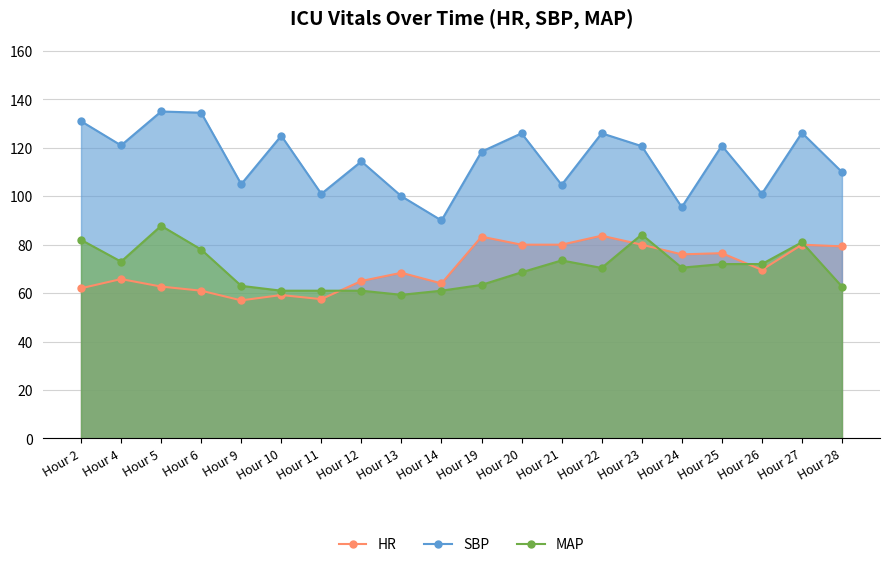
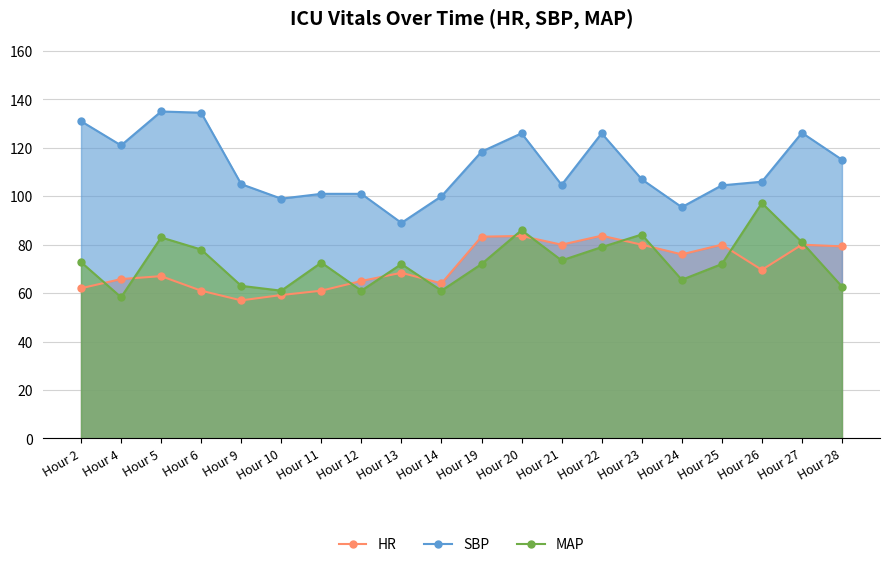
  {
    "HR": {
      "Hour 2": 62,
      "Hour 4": 66,
-     "Hour 5": 63,
+     "Hour 5": 67,
      "Hour 6": 61,
      "Hour 9": 57,
      "Hour 10": 59,
-     "Hour 11": 58,
+     "Hour 11": 61,
      "Hour 12": 65,
      "Hour 13": 68,
      "Hour 14": 64,
      "Hour 19": 83,
-     "Hour 20": 80,
+     "Hour 20": 84,
      "Hour 21": 80,
      "Hour 22": 84,
      "Hour 23": 80,
      "Hour 24": 76,
-     "Hour 25": 77,
+     "Hour 25": 80,
      "Hour 26": 70,
      "Hour 28": 79
    },
    "SBP": {
      "Hour 2": 131,
      "Hour 4": 121,
      "Hour 5": 135,
      "Hour 6": 135,
      "Hour 9": 105,
-     "Hour 10": 125,
+     "Hour 10": 99,
      "Hour 11": 101,
-     "Hour 12": 114,
-     "Hour 13": 100,
-     "Hour 14": 90,
+     "Hour 12": 101,
+     "Hour 13": 89,
+     "Hour 14": 100,
      "Hour 19": 118,
      "Hour 20": 126,
      "Hour 21": 105,
      "Hour 22": 126,
-     "Hour 23": 121,
+     "Hour 23": 107,
      "Hour 24": 96,
-     "Hour 25": 121,
-     "Hour 26": 101,
+     "Hour 25": 105,
+     "Hour 26": 106,
      "Hour 27": 126,
-     "Hour 28": 110
+     "Hour 28": 115
    },
    "MAP": {
-     "Hour 2": 82,
-     "Hour 4": 73,
-     "Hour 5": 88,
+     "Hour 2": 73,
+     "Hour 4": 58,
+     "Hour 5": 83,
      "Hour 6": 78,
      "Hour 9": 63,
      "Hour 10": 61,
-     "Hour 11": 61,
+     "Hour 11": 73,
      "Hour 12": 61,
-     "Hour 13": 59,
+     "Hour 13": 72,
      "Hour 14": 61,
-     "Hour 19": 63,
-     "Hour 20": 69,
+     "Hour 19": 72,
+     "Hour 20": 86,
      "Hour 21": 74,
-     "Hour 22": 70,
+     "Hour 22": 79,
      "Hour 23": 84,
-     "Hour 24": 71,
+     "Hour 24": 66,
      "Hour 25": 72,
-     "Hour 26": 72,
+     "Hour 26": 97,
      "Hour 28": 63
    }
  }
